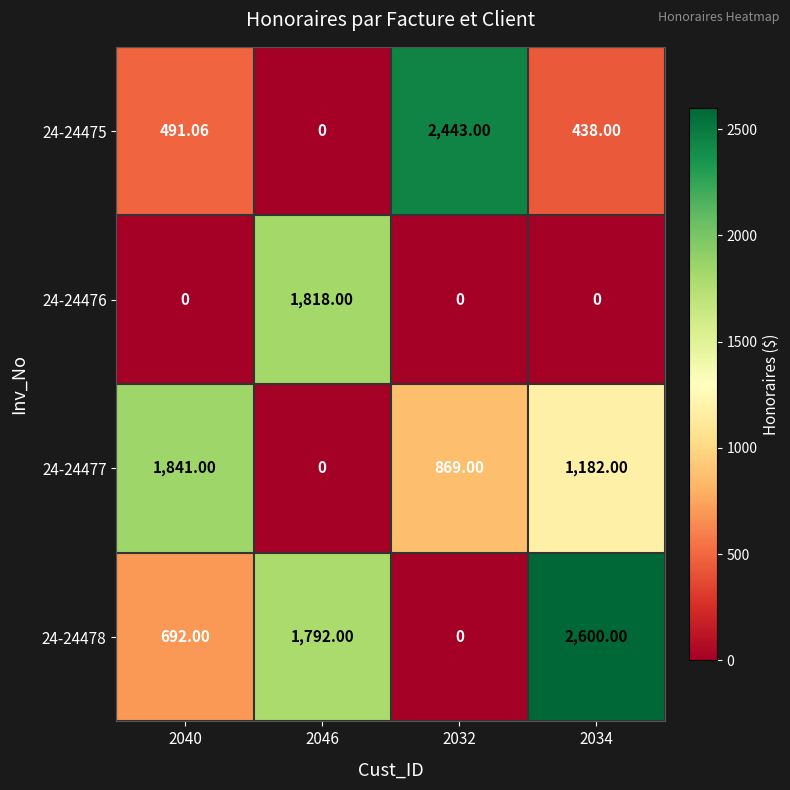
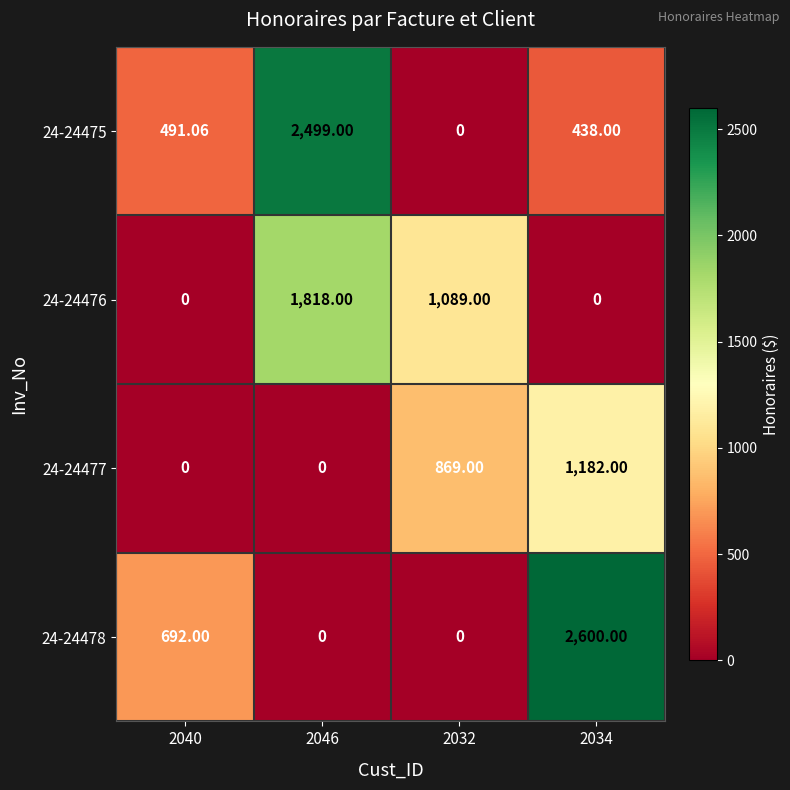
  {
    "24-24475": {
      "2040": "491.06",
-     "2046": "0",
-     "2032": "2,443.00",
+     "2046": "2,499.00",
+     "2032": "0",
      "2034": "438.00"
    },
    "24-24476": {
      "2040": "0",
      "2046": "1,818.00",
-     "2032": "0",
+     "2032": "1,089.00",
      "2034": "0"
    },
    "24-24477": {
-     "2040": "1,841.00",
+     "2040": "0",
      "2046": "0",
      "2032": "869.00",
      "2034": "1,182.00"
    },
    "24-24478": {
      "2040": "692.00",
-     "2046": "1,792.00",
+     "2046": "0",
      "2032": "0",
      "2034": "2,600.00"
    }
  }
